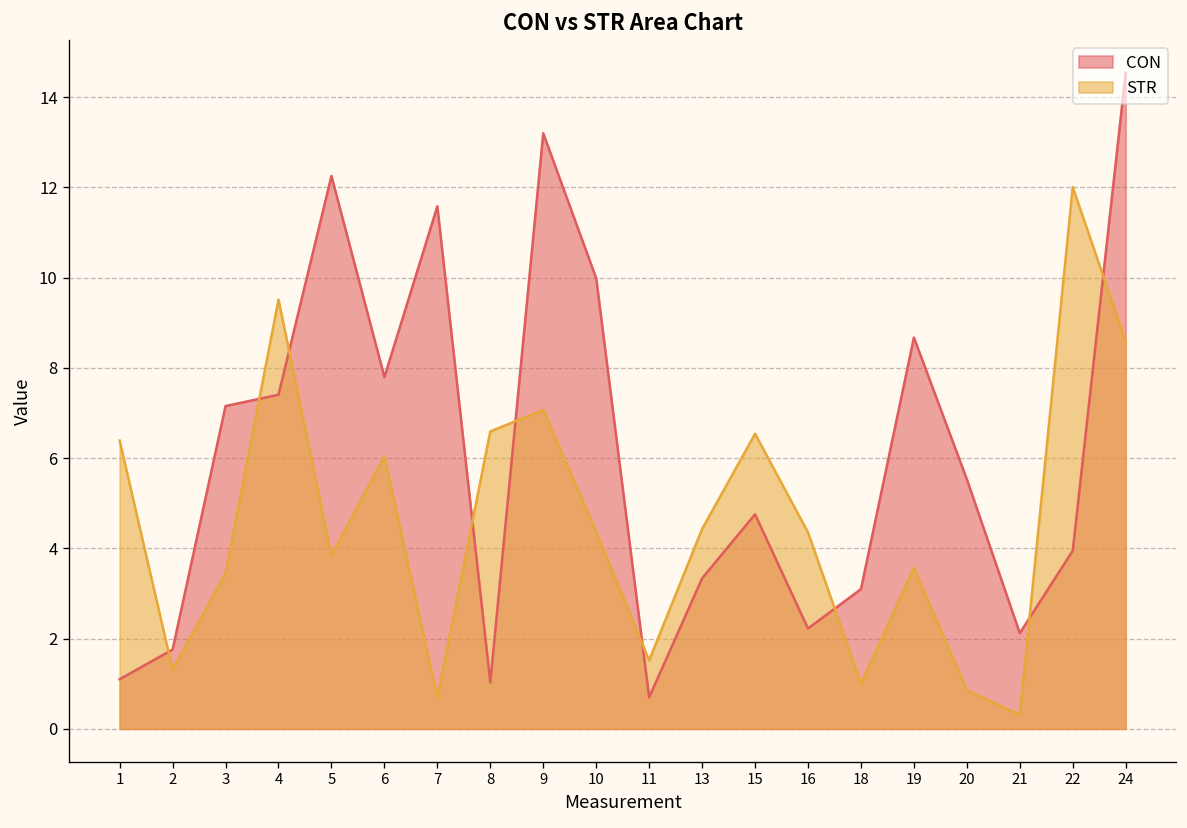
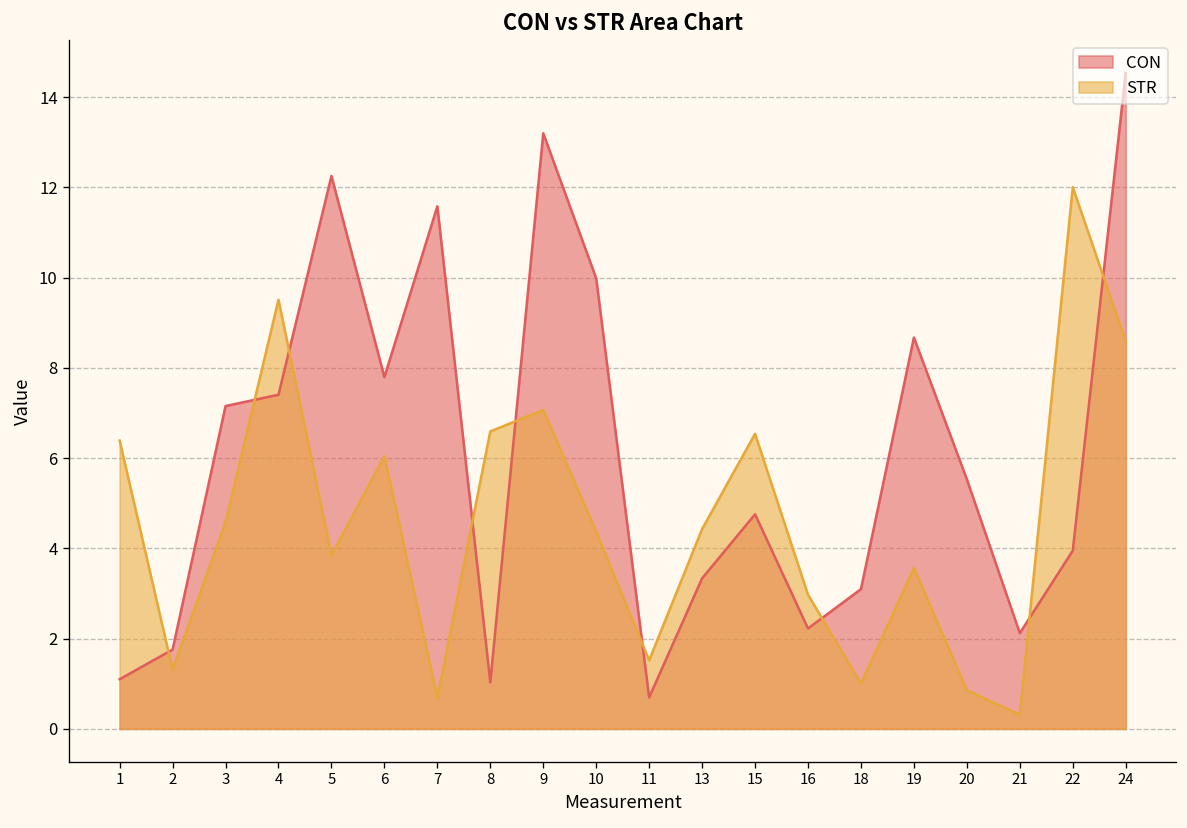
  {
    "CON": {
      "1": 1.1,
      "2": 1.8,
      "3": 7.2,
      "4": 7.4,
      "5": 12.3,
      "6": 7.8,
      "7": 11.6,
      "8": 1.0,
      "9": 13.2,
      "10": 10.0,
      "11": 0.7,
      "13": 3.3,
      "15": 4.8,
      "16": 2.2,
      "18": 3.1,
      "19": 8.7,
      "20": 5.5,
      "21": 2.1,
      "22": 3.9
    },
    "STR": {
      "1": 6.4,
      "2": 1.3,
-     "3": 3.4,
+     "3": 4.6,
      "4": 9.5,
      "5": 3.8,
      "6": 6.0,
      "7": 0.7,
      "8": 6.6,
      "9": 7.1,
      "10": 4.4,
      "11": 1.5,
      "13": 4.4,
      "15": 6.5,
-     "16": 4.4,
+     "16": 3.0,
      "18": 1.0,
      "19": 3.6,
      "20": 0.9,
      "21": 0.3,
      "22": 12.0,
      "24": 8.6
    }
  }
